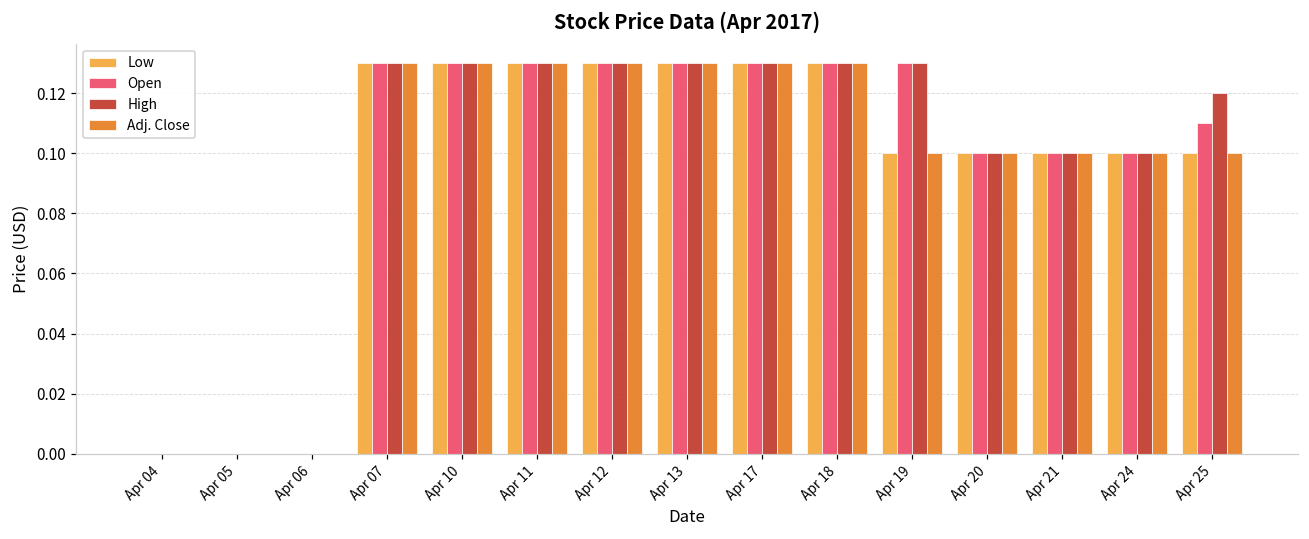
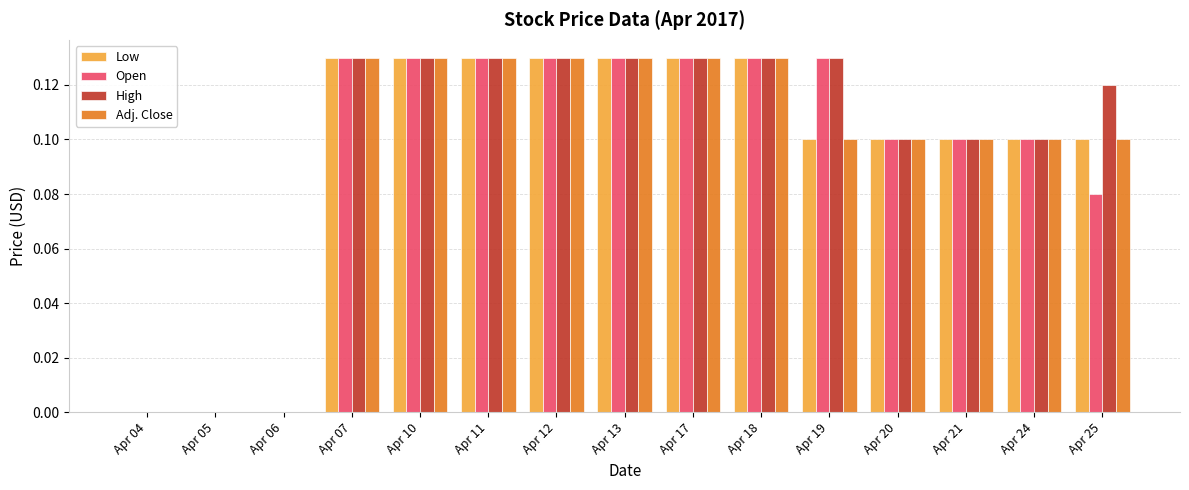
  {
    "Open": {
      "Apr 04": 0.00,
      "Apr 05": 0.00,
      "Apr 06": 0.00,
      "Apr 07": 0.13,
      "Apr 10": 0.13,
      "Apr 11": 0.13,
      "Apr 12": 0.13,
      "Apr 13": 0.13,
      "Apr 17": 0.13,
      "Apr 18": 0.13,
      "Apr 19": 0.13,
      "Apr 20": 0.10,
      "Apr 21": 0.10,
      "Apr 24": 0.10,
-     "Apr 25": 0.11
+     "Apr 25": 0.08
    },
    "High": {
      "Apr 04": 0.00,
      "Apr 05": 0.00,
      "Apr 06": 0.00,
      "Apr 07": 0.13,
      "Apr 10": 0.13,
      "Apr 11": 0.13,
      "Apr 12": 0.13,
      "Apr 13": 0.13,
      "Apr 17": 0.13,
      "Apr 18": 0.13,
      "Apr 19": 0.13,
      "Apr 20": 0.10,
      "Apr 21": 0.10,
      "Apr 24": 0.10,
      "Apr 25": 0.12
    }
  }
